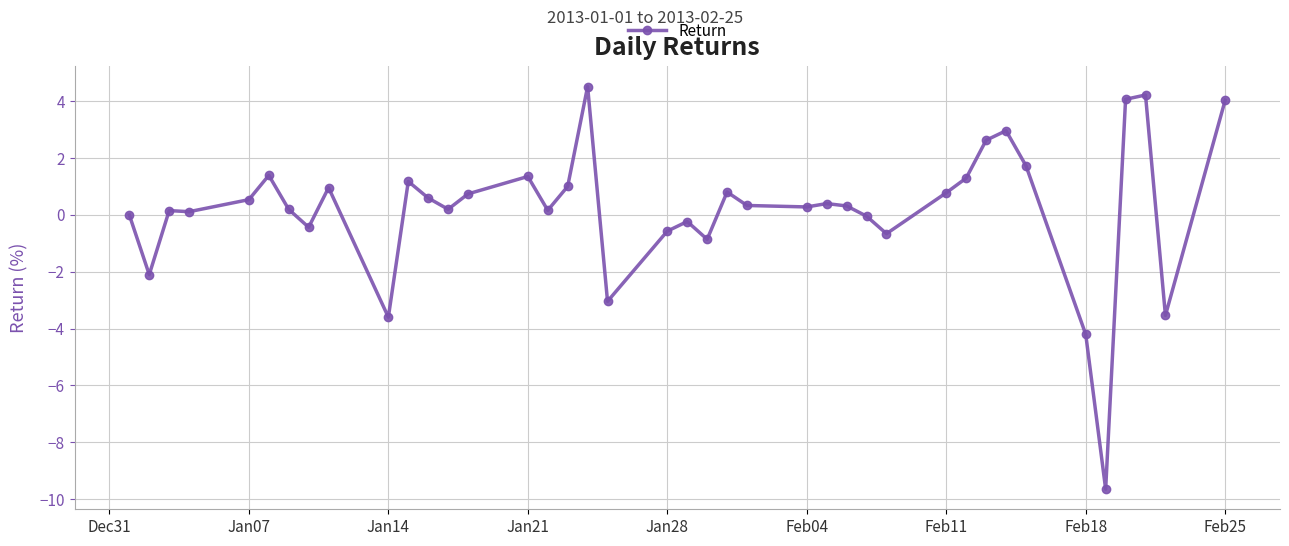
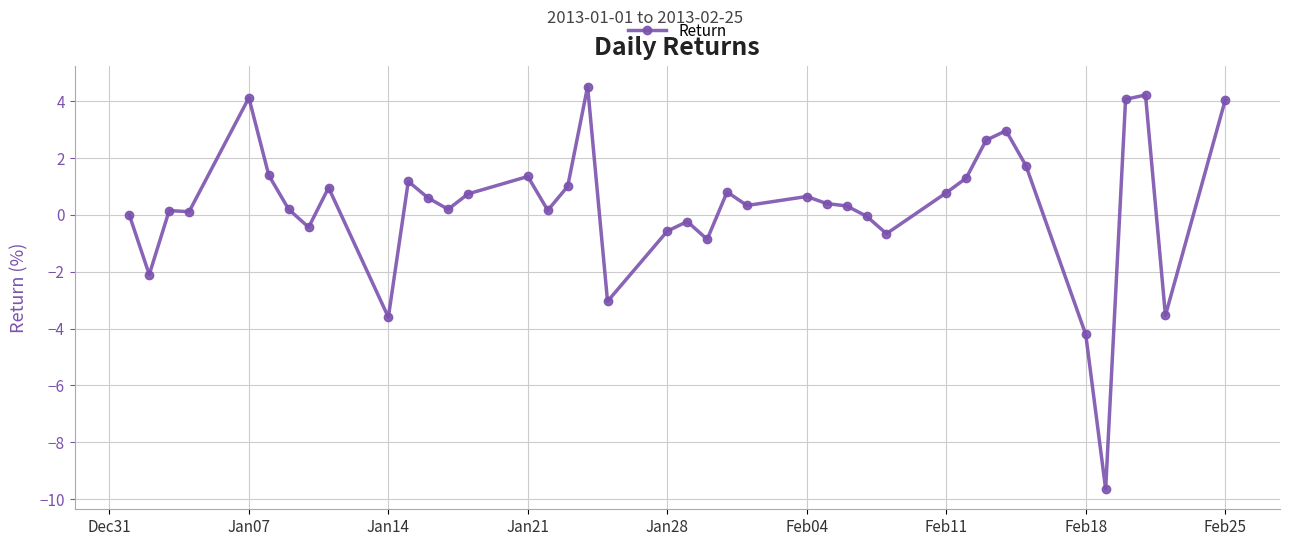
  {
-   "Jan07": 0.5,
+   "Jan07": 4.1,
    "Jan14": -3.6,
    "Jan21": 1.4,
    "Jan28": -0.6,
-   "Feb04": 0.3,
+   "Feb04": 0.6,
    "Feb11": 0.8,
    "Feb18": -4.2,
    "Feb25": 4.0
  }
